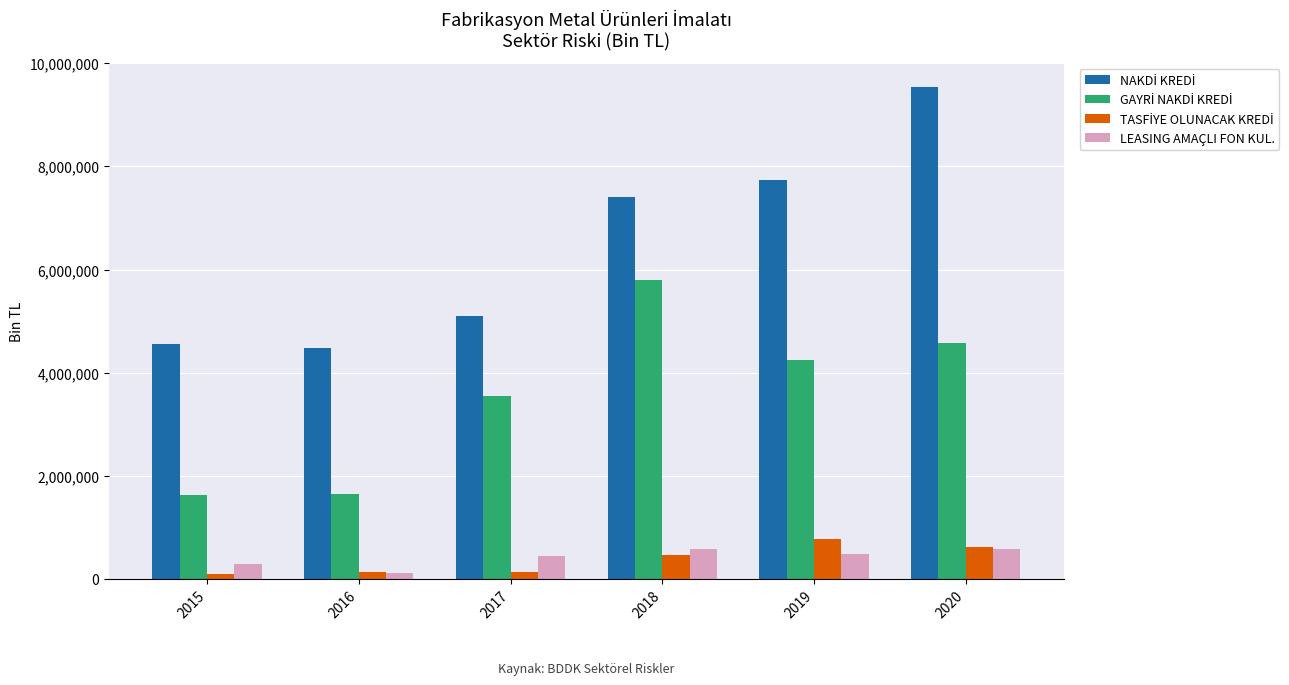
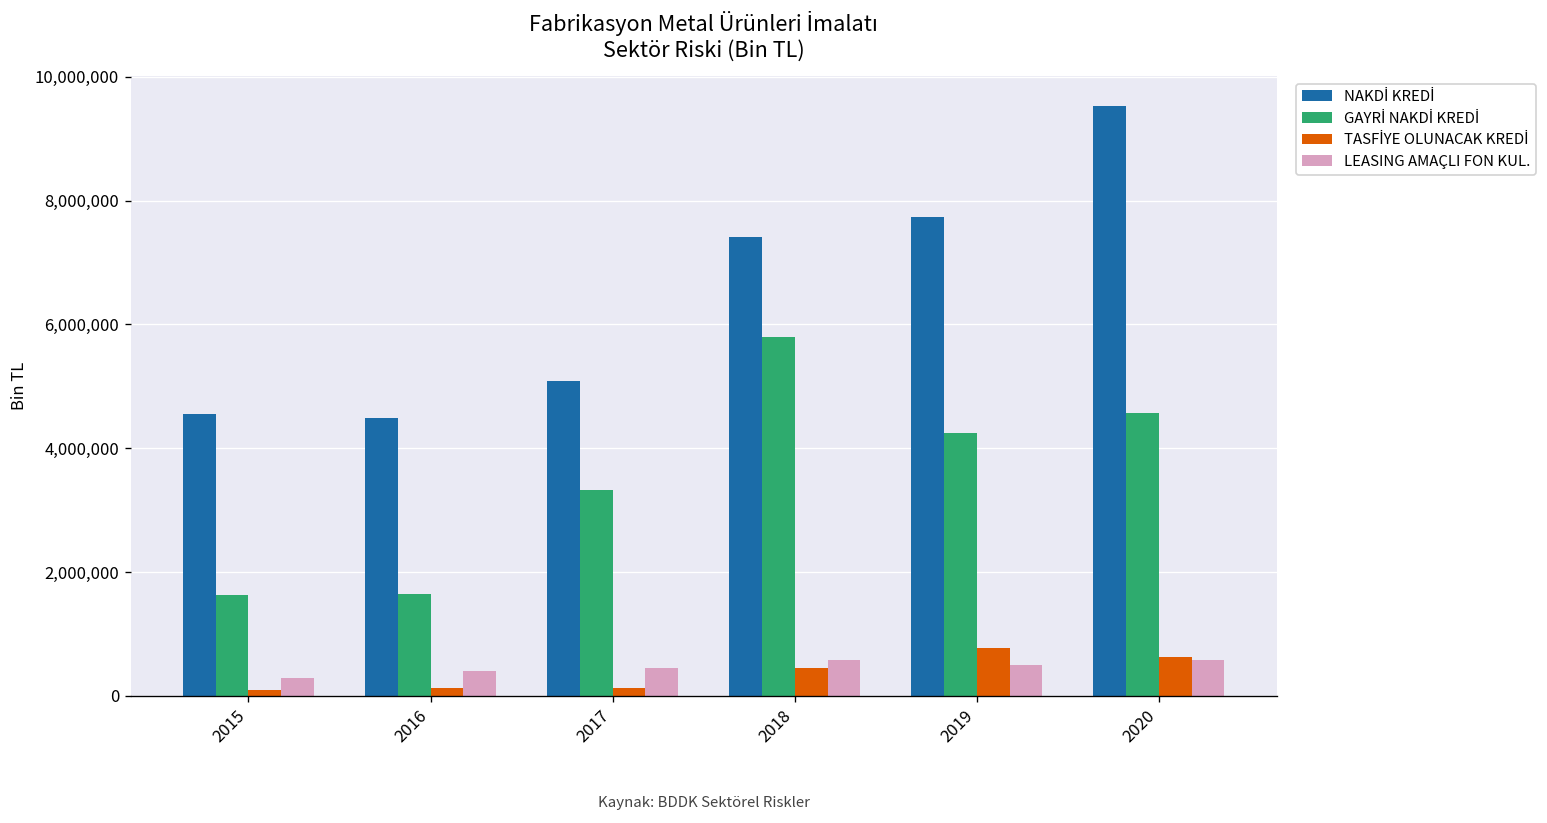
  {
    "NAKDİ KREDİ": {
      "2015": "4,600,000",
      "2016": "4,500,000",
      "2017": "5,100,000",
      "2018": "7,400,000",
      "2019": "7,700,000",
      "2020": "9,500,000"
    },
    "GAYRİ NAKDİ KREDİ": {
      "2015": "1,600,000",
      "2016": "1,700,000",
-     "2017": "3,500,000",
+     "2017": "3,300,000",
      "2018": "5,800,000",
      "2019": "4,200,000",
      "2020": "4,600,000"
    },
    "TASFİYE OLUNACAK KREDİ": {
      "2015": "100,000",
      "2016": "100,000",
      "2017": "100,000",
      "2018": "500,000",
      "2019": "800,000",
      "2020": "600,000"
    },
    "LEASING AMAÇLI FON KUL.": {
      "2015": "300,000",
-     "2016": "100,000",
+     "2016": "400,000",
      "2017": "400,000",
      "2018": "600,000",
      "2019": "500,000",
      "2020": "600,000"
    }
  }
